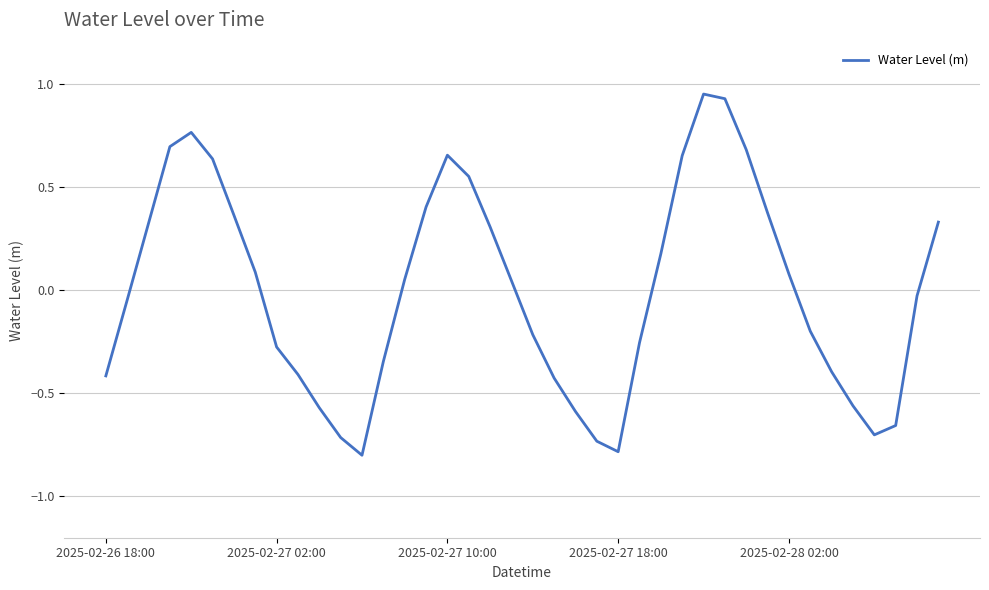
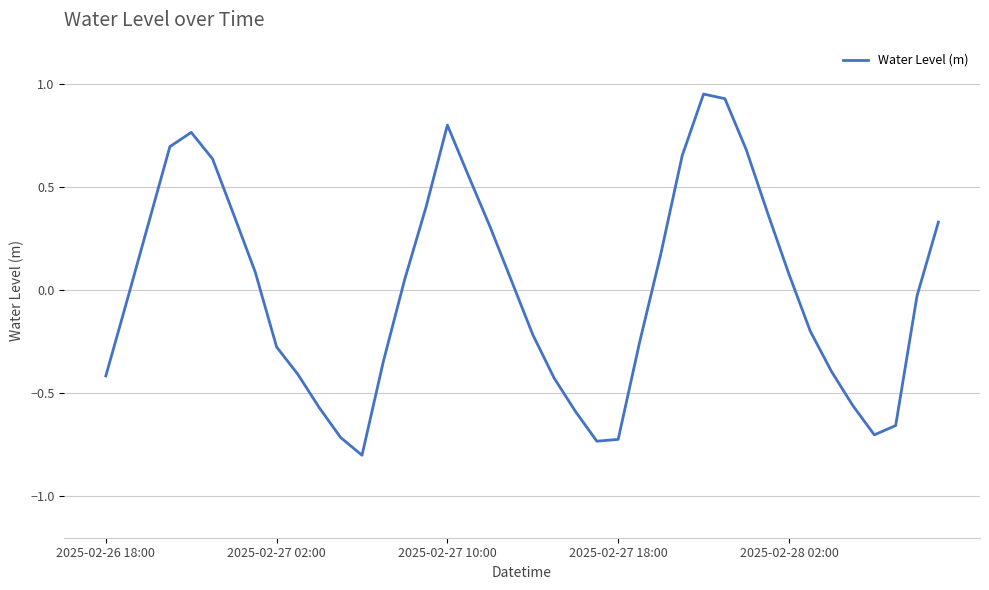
  {
    "2025-02-26 18:00": -0.42,
    "2025-02-27 02:00": -0.28,
-   "2025-02-27 10:00": 0.65,
-   "2025-02-27 18:00": -0.78,
+   "2025-02-27 10:00": 0.80,
+   "2025-02-27 18:00": -0.72,
    "2025-02-28 02:00": 0.08
  }
